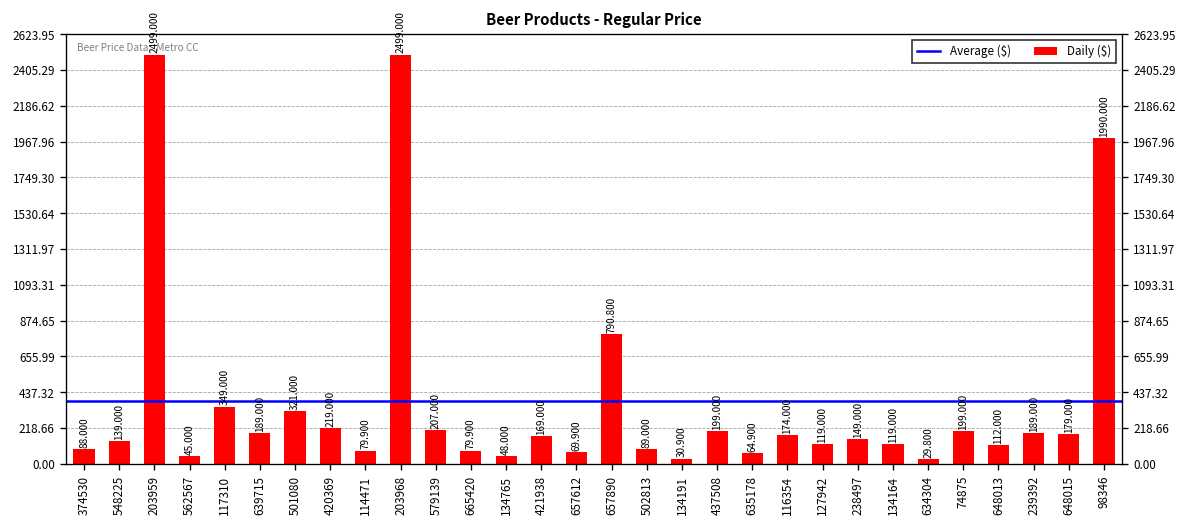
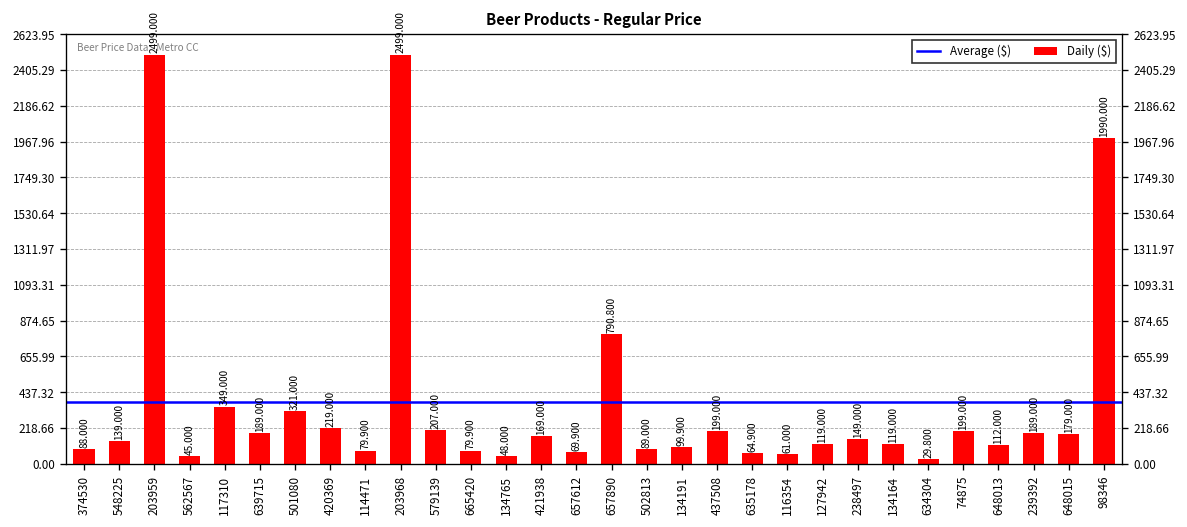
  {
    "374530": 88.000,
    "548225": 139.000,
    "562567": 45.000,
    "117310": 349.000,
    "639715": 189.000,
    "501080": 321.000,
    "420369": 219.000,
    "114471": 79.900,
    "203968": 2499.000,
    "579139": 207.000,
    "665420": 79.900,
    "134765": 48.000,
    "421938": 169.000,
    "657612": 69.900,
    "657890": 790.800,
    "502813": 89.000,
-   "134191": 30.900,
+   "134191": 99.900,
    "437508": 199.000,
    "635178": 64.900,
-   "116354": 174.000,
+   "116354": 61.000,
    "127942": 119.000,
    "238497": 149.000,
    "134164": 119.000,
    "634304": 29.800,
    "74875": 199.000,
    "648013": 112.000,
    "239392": 189.000,
    "648015": 179.000,
    "98346": 1990.000
  }
